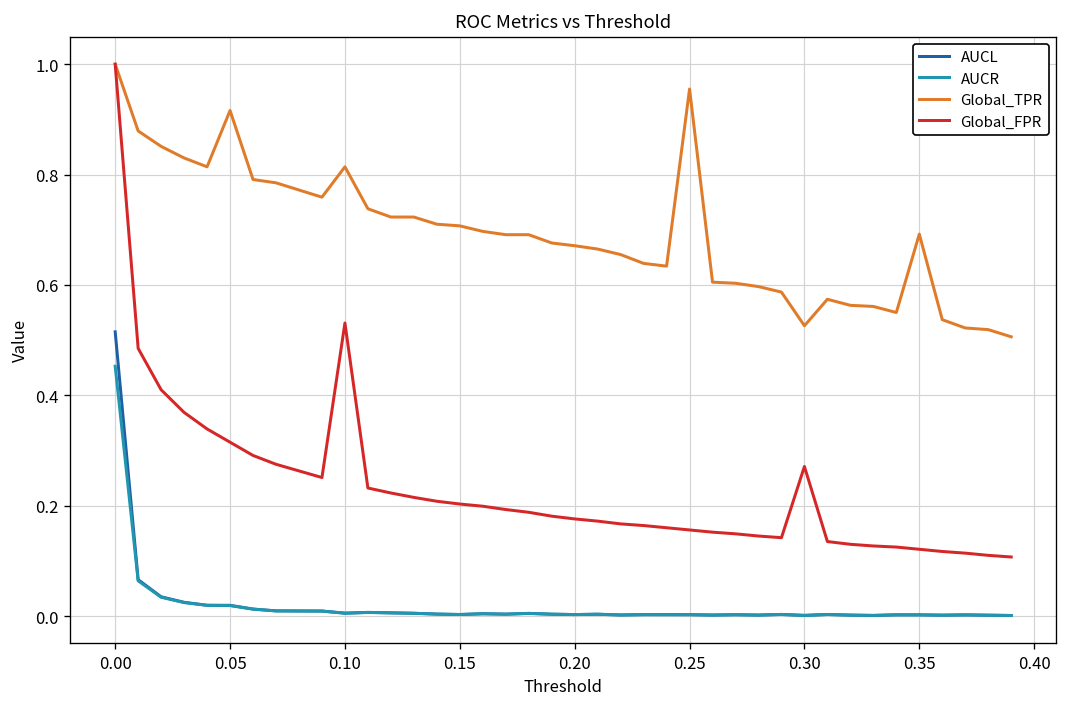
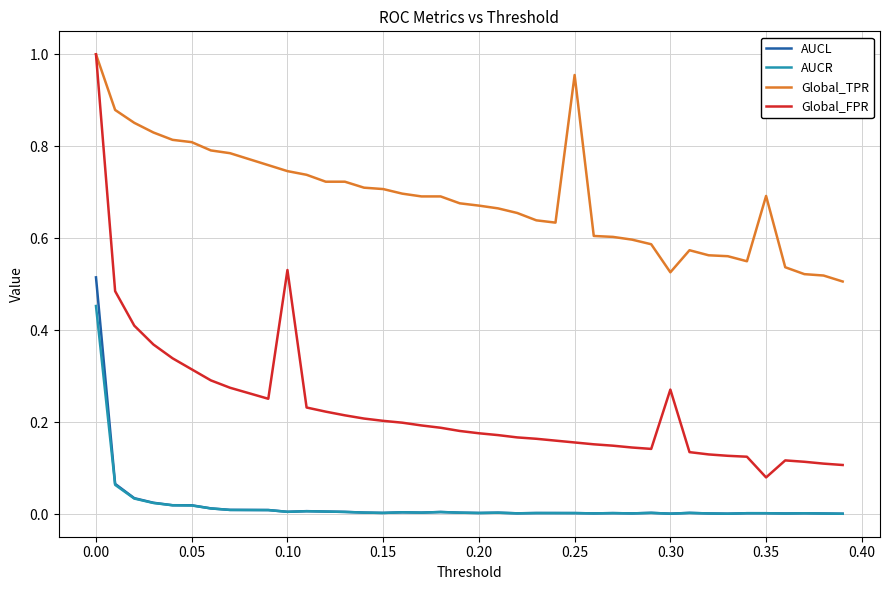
  {
    "Global_TPR": {
-     "0.05": 0.92,
-     "0.10": 0.81,
+     "0.05": 0.81,
+     "0.10": 0.75,
      "0.15": 0.71,
      "0.20": 0.67,
      "0.25": 0.96,
      "0.30": 0.53,
      "0.35": 0.69
    },
    "Global_FPR": {
      "0.05": 0.32,
      "0.10": 0.53,
      "0.15": 0.20,
      "0.20": 0.18,
      "0.25": 0.16,
      "0.30": 0.27,
-     "0.35": 0.12
+     "0.35": 0.08
    }
  }
